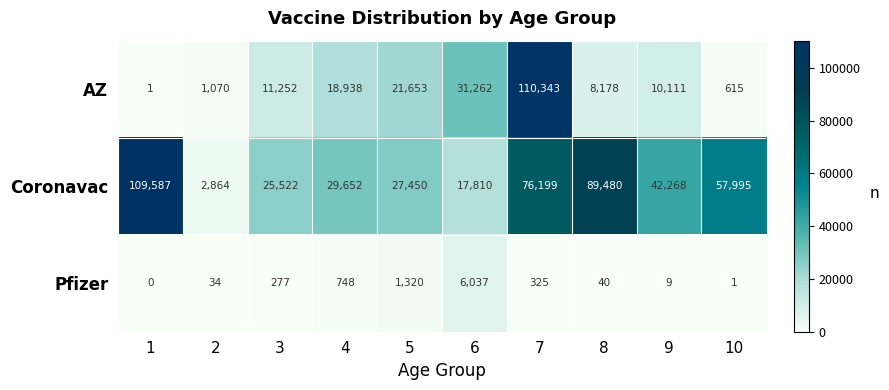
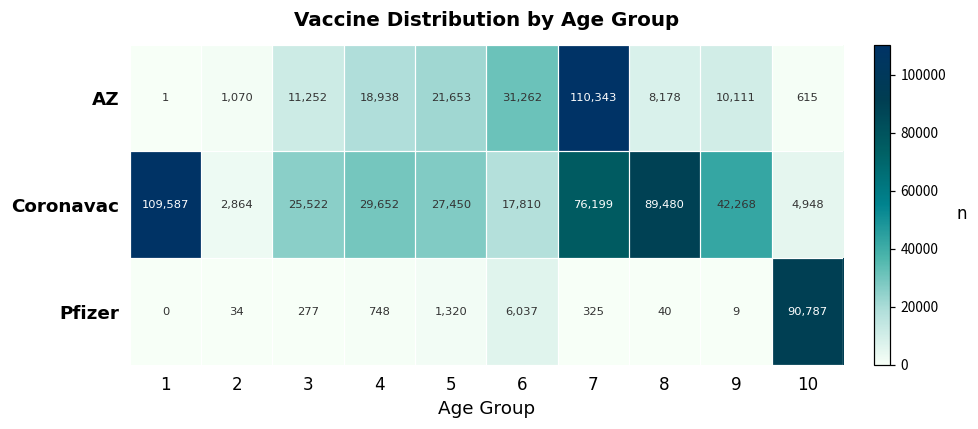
  {
    "AZ": {
      "1": "1",
      "2": "1,070",
      "3": "11,252",
      "4": "18,938",
      "5": "21,653",
      "6": "31,262",
      "7": "110,343",
      "8": "8,178",
      "9": "10,111",
      "10": "615"
    },
    "Coronavac": {
      "1": "109,587",
      "2": "2,864",
      "3": "25,522",
      "4": "29,652",
      "5": "27,450",
      "6": "17,810",
      "7": "76,199",
      "8": "89,480",
      "9": "42,268",
-     "10": "57,995"
+     "10": "4,948"
    },
    "Pfizer": {
      "1": "0",
      "2": "34",
      "3": "277",
      "4": "748",
      "5": "1,320",
      "6": "6,037",
      "7": "325",
      "8": "40",
      "9": "9",
-     "10": "1"
+     "10": "90,787"
    }
  }
